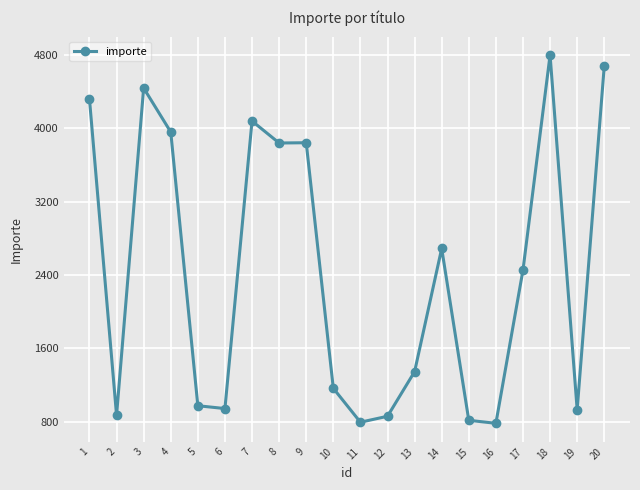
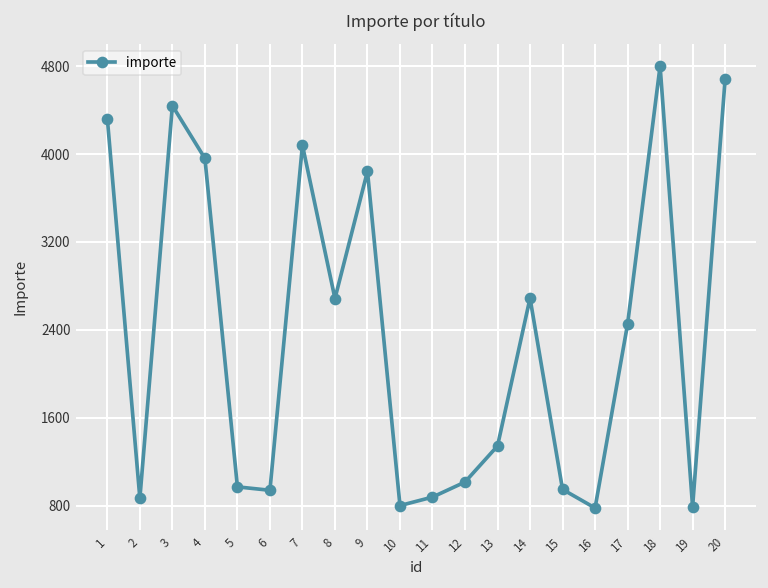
  {
    "1": 4300,
    "2": 900,
    "3": 4400,
    "4": 4000,
    "5": 1000,
    "6": 900,
    "7": 4100,
-   "8": 3800,
+   "8": 2700,
    "9": 3800,
-   "10": 1200,
-   "11": 800,
-   "12": 900,
+   "10": 800,
+   "11": 900,
+   "12": 1000,
    "13": 1300,
    "14": 2700,
-   "15": 800,
+   "15": 1000,
    "16": 800,
    "17": 2500,
    "18": 4800,
-   "19": 900,
+   "19": 800,
    "20": 4700
  }
